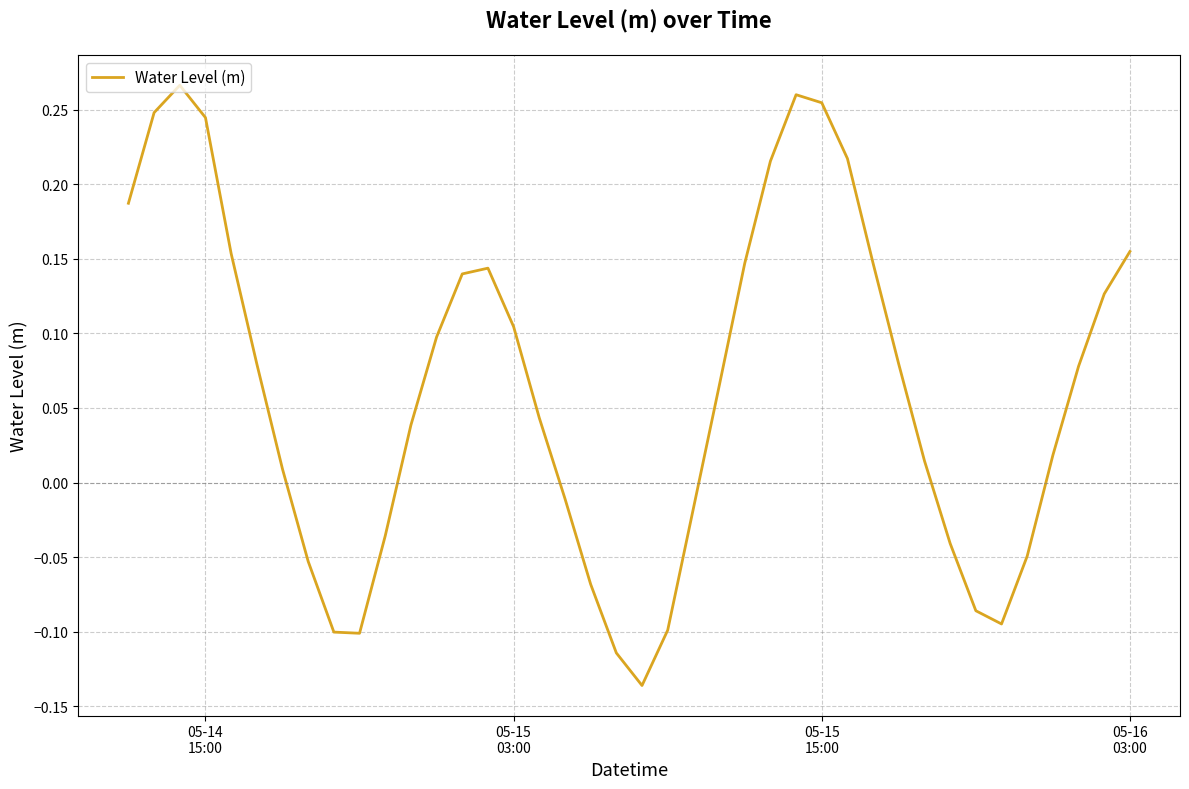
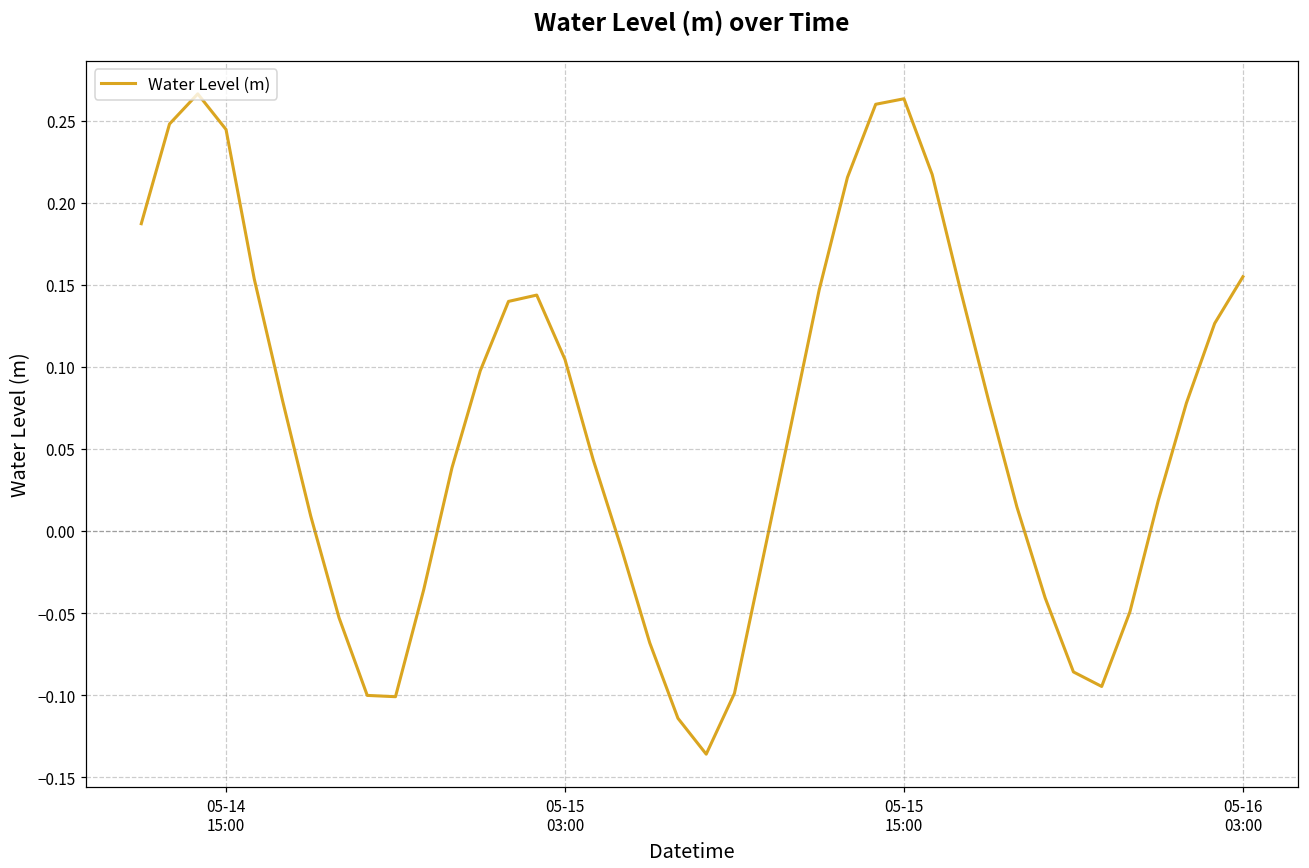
  {
    "05-14 15:00": 0.245,
    "05-15 03:00": 0.104,
-   "05-15 15:00": 0.255,
+   "05-15 15:00": 0.263,
    "05-16 03:00": 0.155
  }
